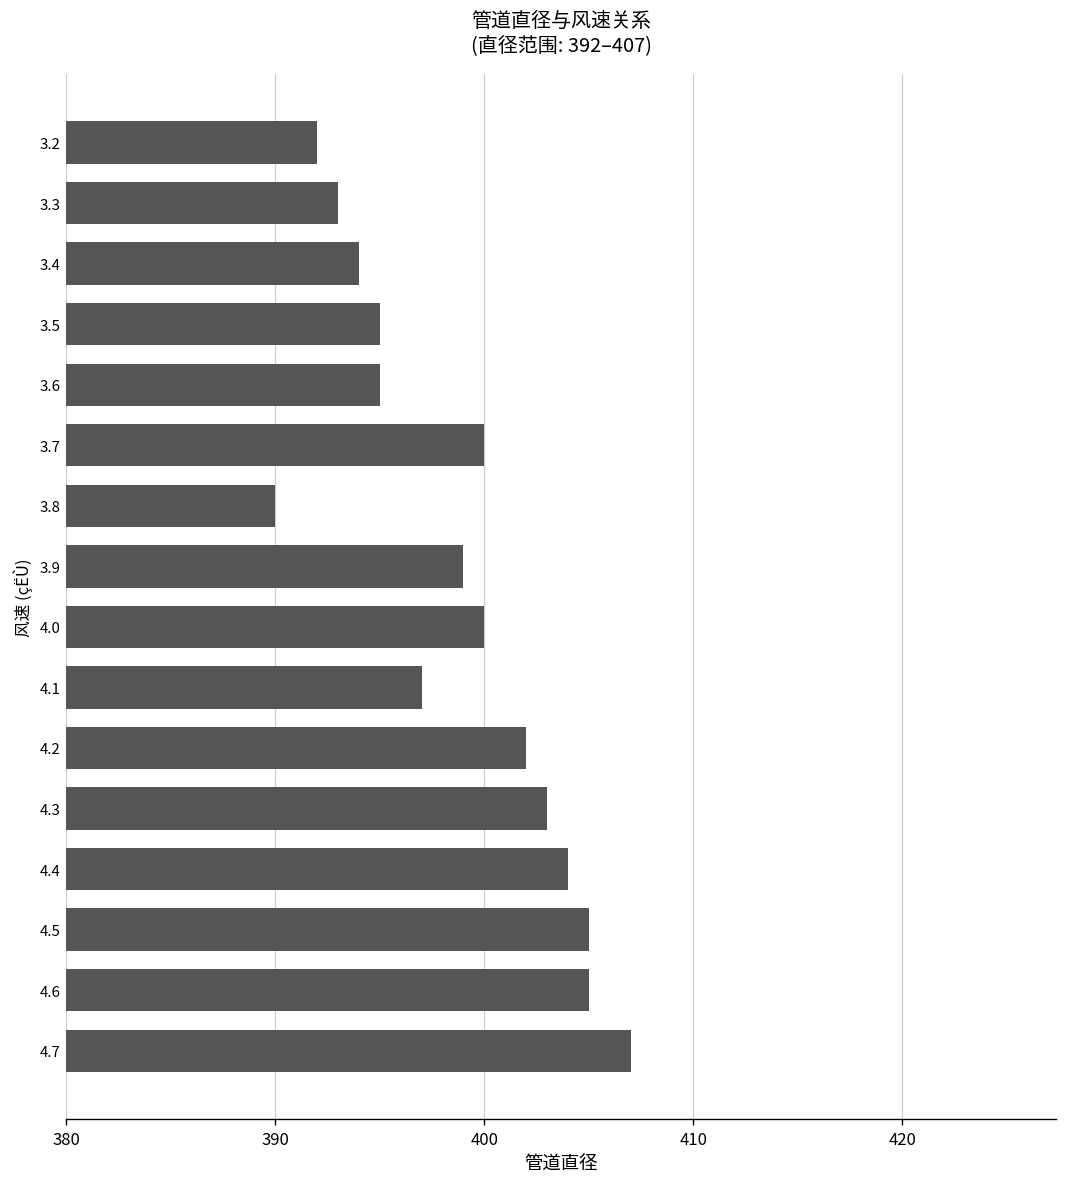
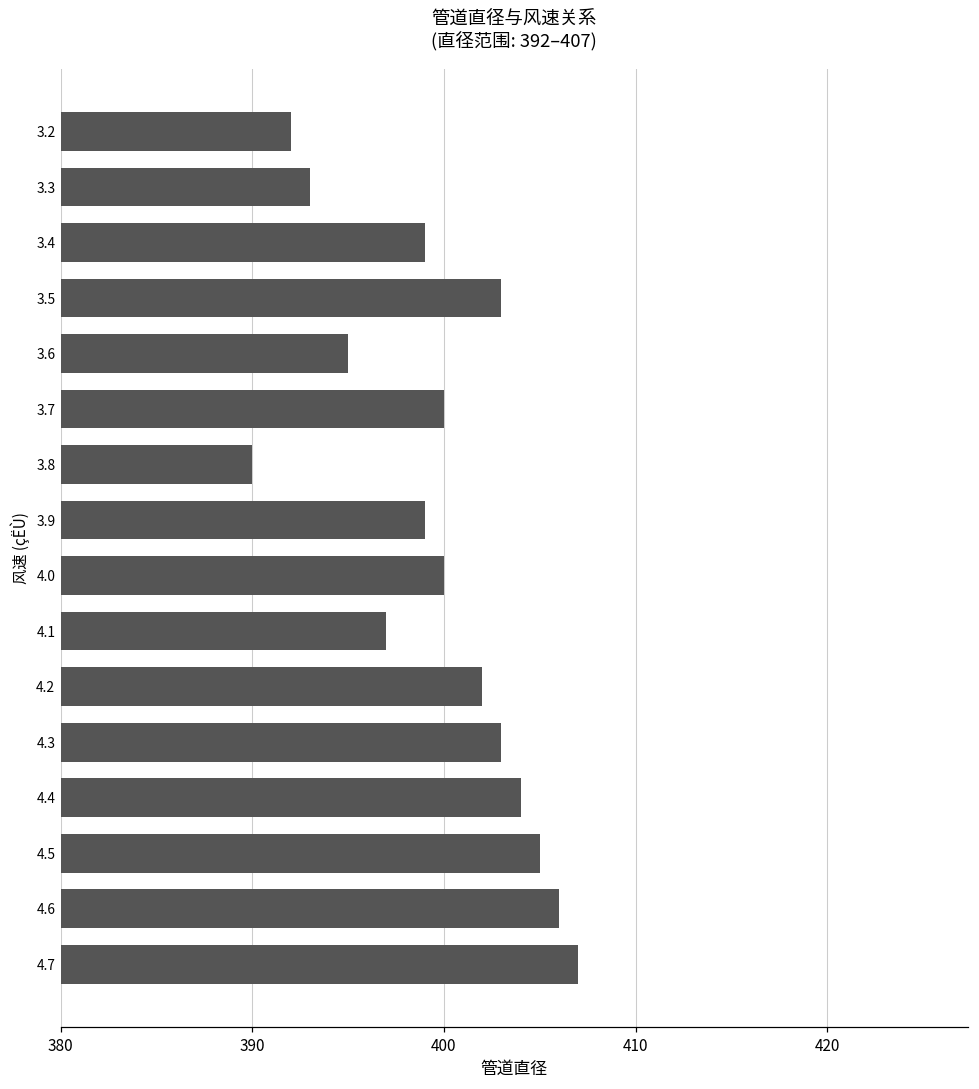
  {
    "3.2": 392,
    "3.3": 393,
-   "3.4": 394,
-   "3.5": 395,
+   "3.4": 399,
+   "3.5": 403,
    "3.6": 395,
    "3.7": 400,
    "3.8": 390,
    "3.9": 399,
    "4.0": 400,
    "4.1": 397,
    "4.2": 402,
    "4.3": 403,
    "4.4": 404,
    "4.5": 405,
-   "4.6": 405,
+   "4.6": 406,
    "4.7": 407
  }
